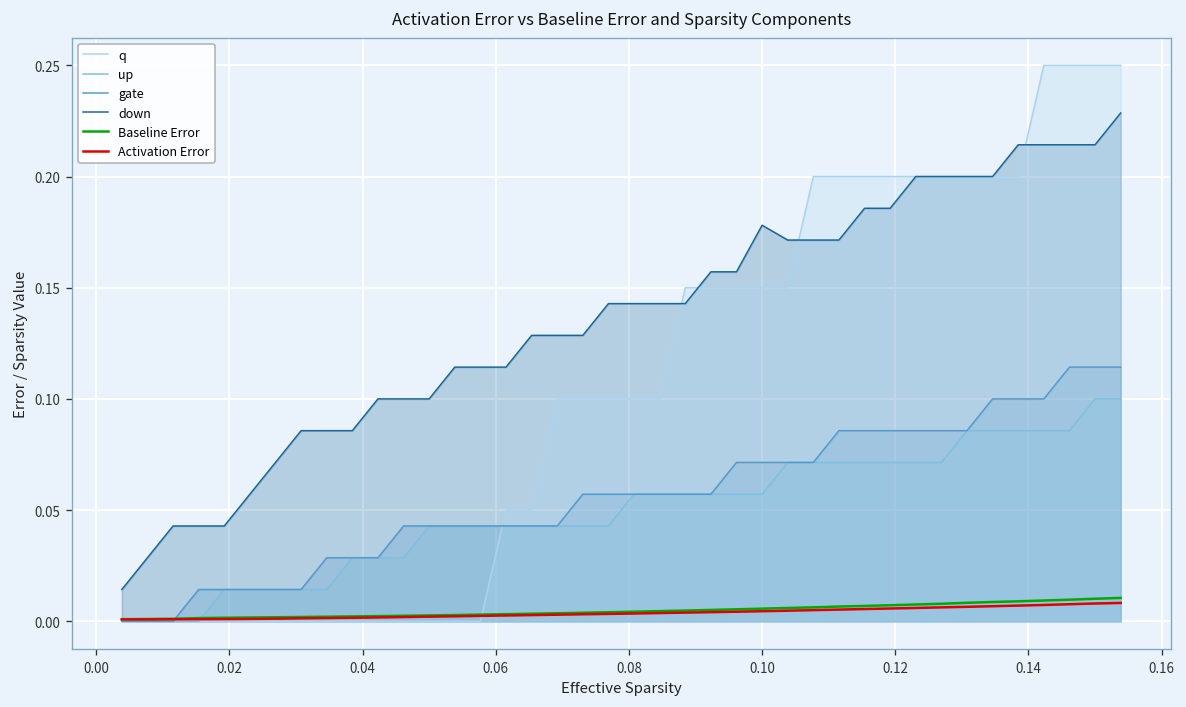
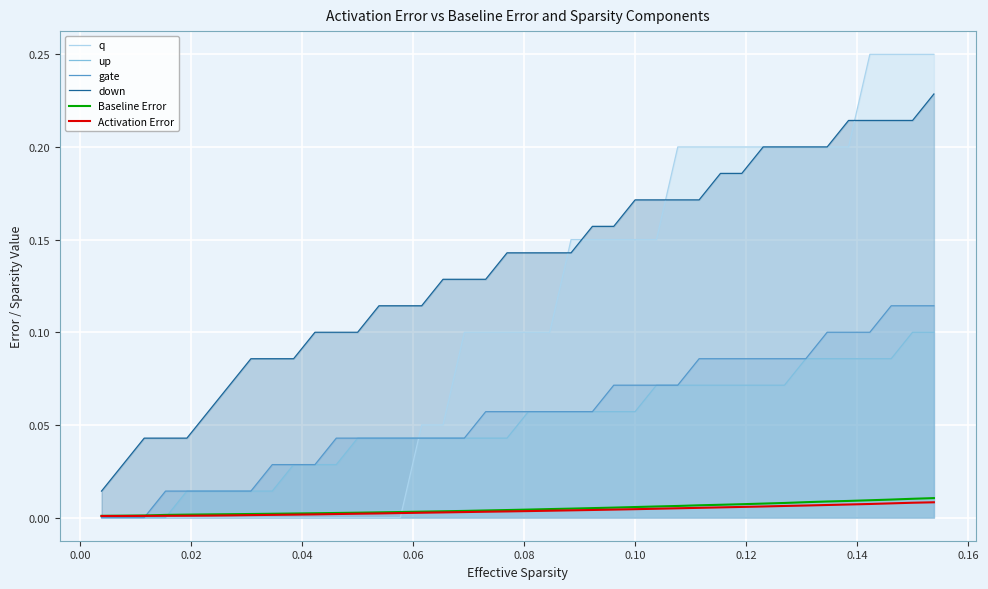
  {
    "down": {
-     "0.10": 0.178
+     "0.10": 0.171
    }
  }
